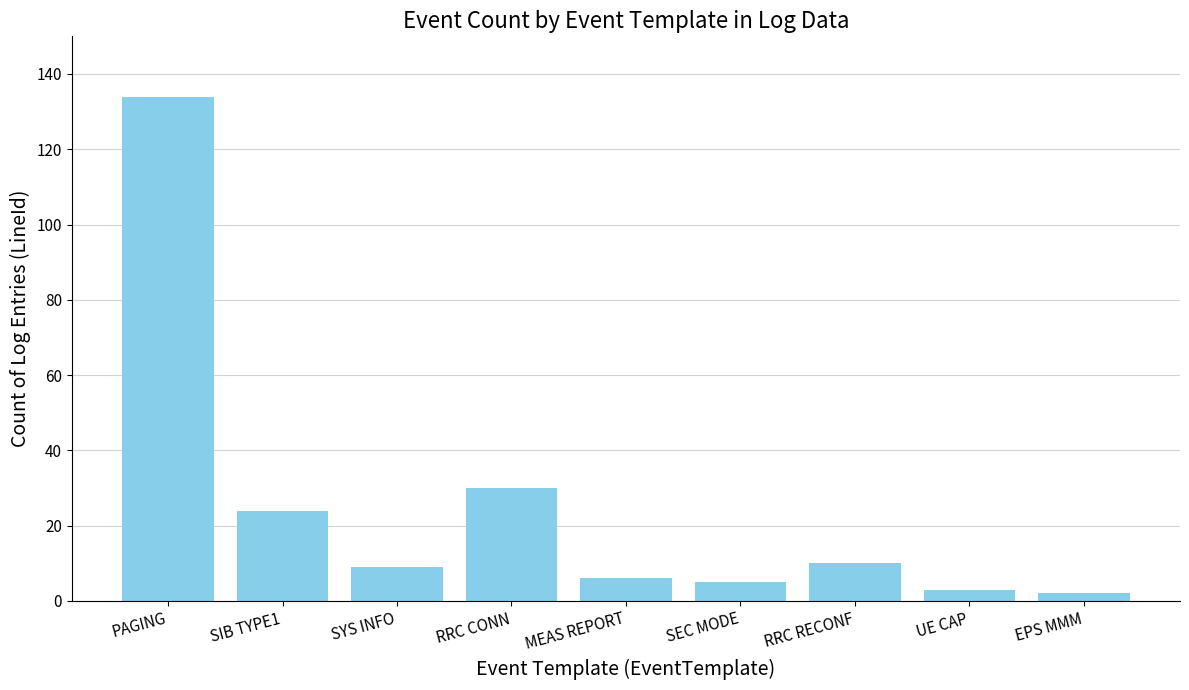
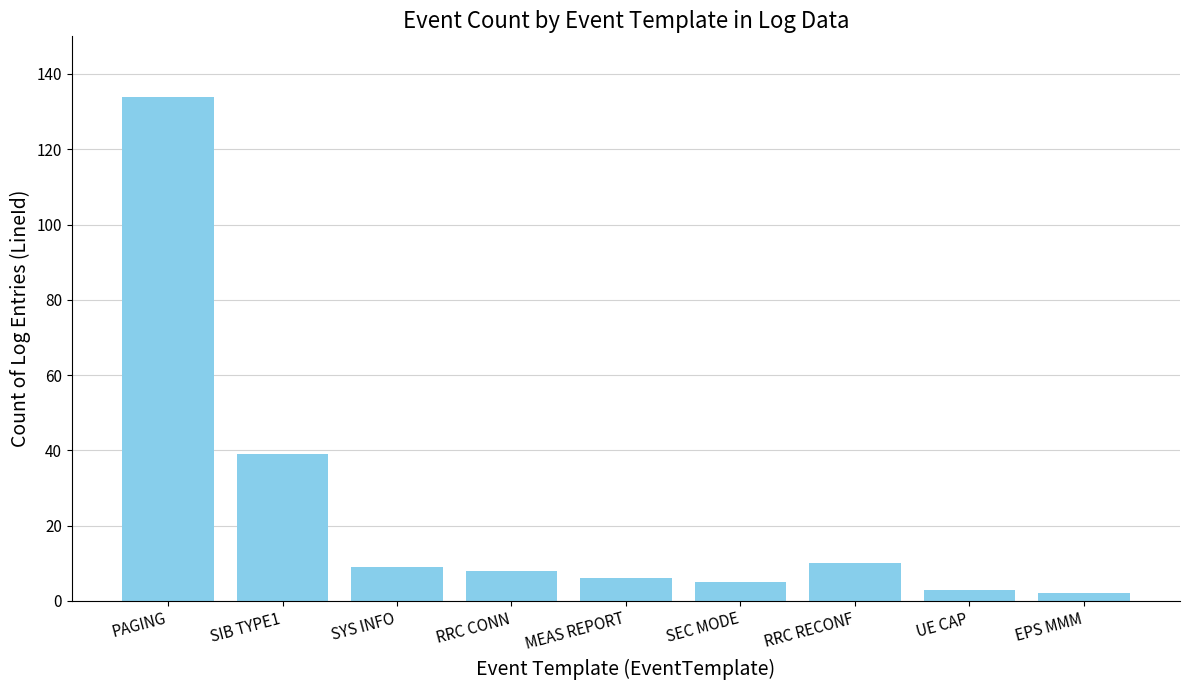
  {
    "PAGING": 134,
-   "SIB TYPE1": 24,
+   "SIB TYPE1": 39,
    "SYS INFO": 9,
-   "RRC CONN": 30,
+   "RRC CONN": 8,
    "MEAS REPORT": 6,
    "SEC MODE": 5,
    "RRC RECONF": 10,
    "UE CAP": 3,
    "EPS MMM": 2
  }
